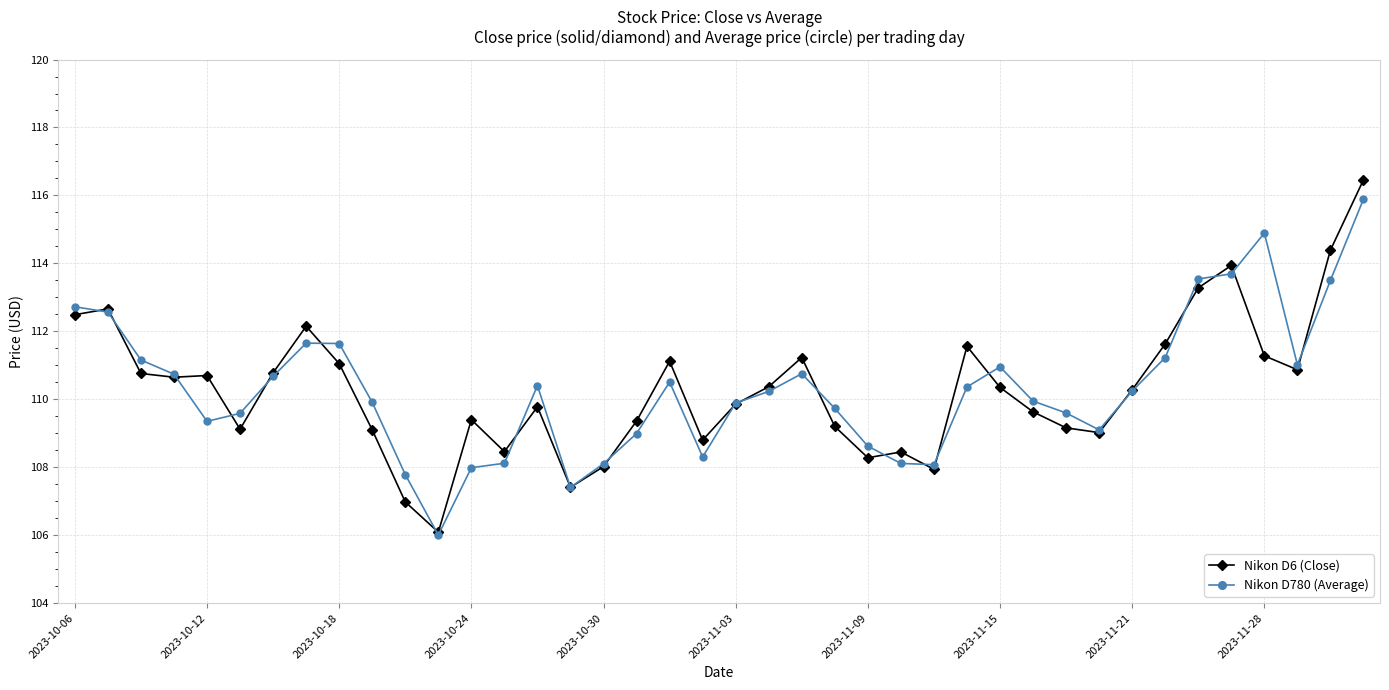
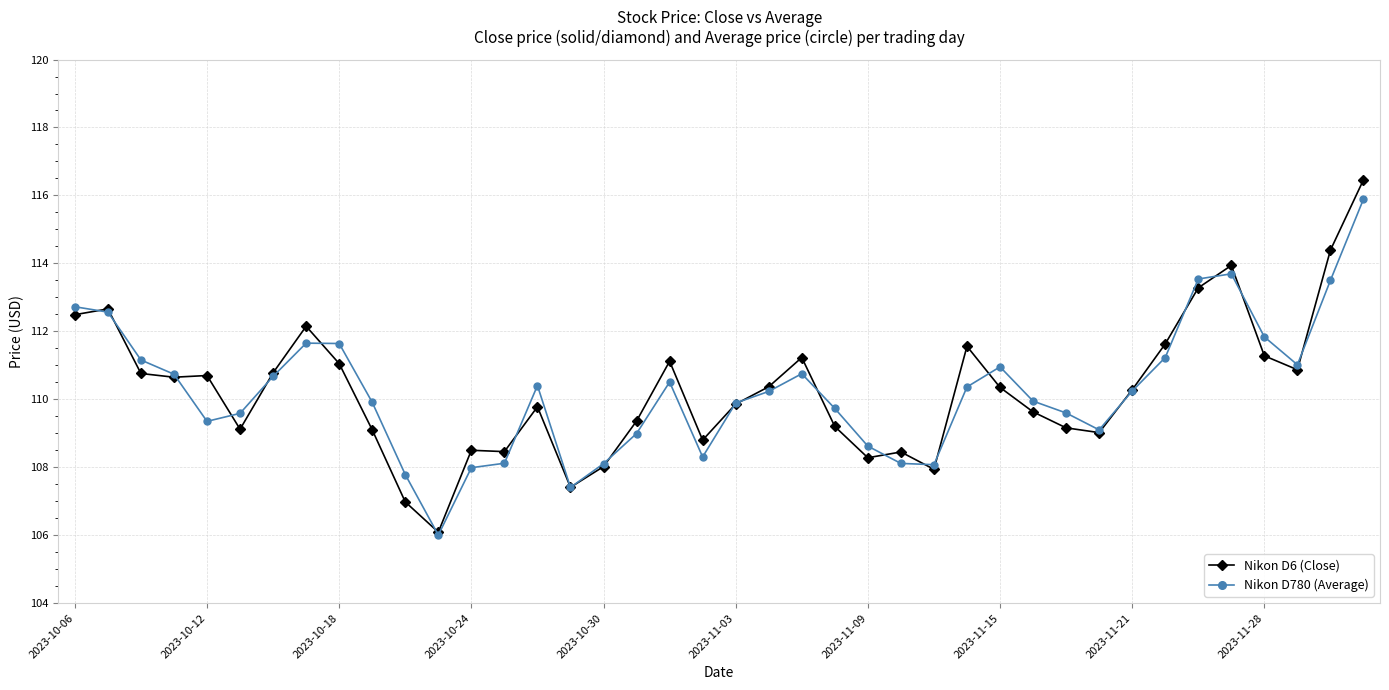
  {
    "Nikon D6 (Close)": {
      "2023-10-06": 112.5,
      "2023-10-12": 110.7,
      "2023-10-18": 111.1,
-     "2023-10-24": 109.4,
+     "2023-10-24": 108.5,
      "2023-10-30": 108.0,
      "2023-11-09": 108.3,
      "2023-11-15": 110.4,
      "2023-11-28": 111.3
    },
    "Nikon D780 (Average)": {
      "2023-10-06": 112.7,
      "2023-10-12": 109.4,
      "2023-10-18": 111.6,
      "2023-10-24": 108.0,
      "2023-10-30": 108.1,
      "2023-11-09": 108.6,
      "2023-11-15": 111.0,
-     "2023-11-28": 114.9
+     "2023-11-28": 111.8
    }
  }
